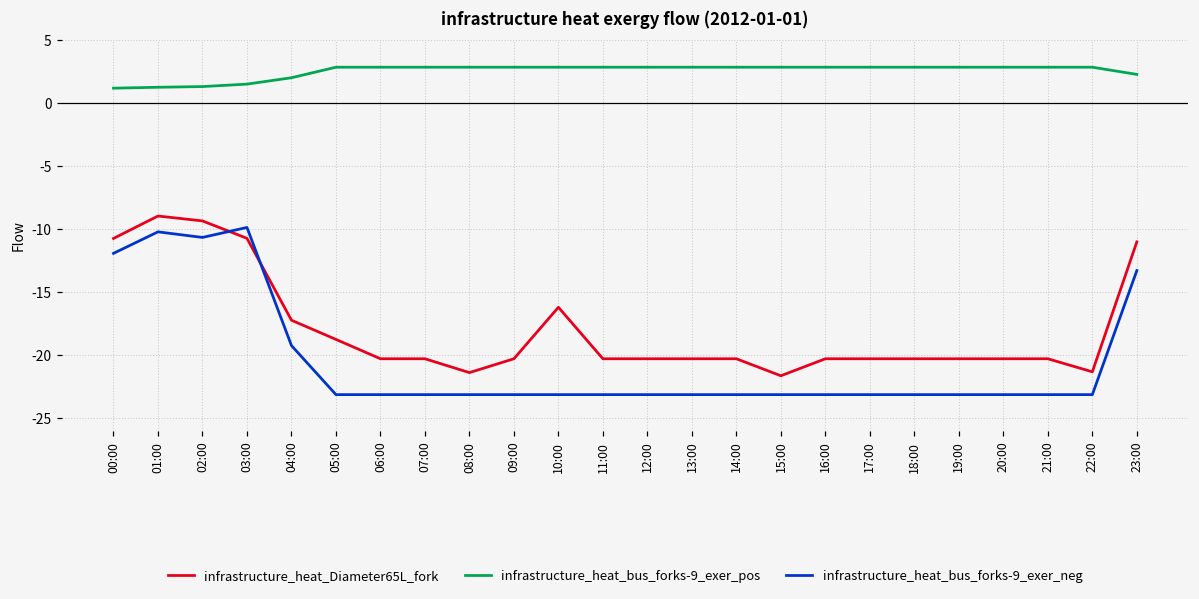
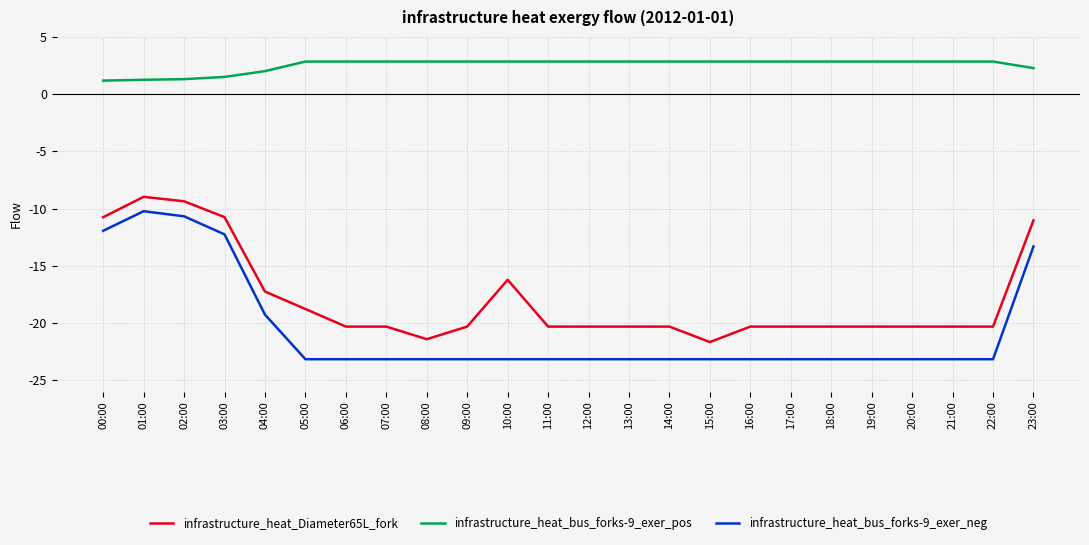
  {
    "infrastructure_heat_Diameter65L_fork": {
      "00:00": -10.7,
      "01:00": -9.0,
      "02:00": -9.4,
      "03:00": -10.7,
      "04:00": -17.2,
      "05:00": -18.8,
      "06:00": -20.3,
      "07:00": -20.3,
      "08:00": -21.4,
      "09:00": -20.3,
      "10:00": -16.2,
      "11:00": -20.3,
      "12:00": -20.3,
      "13:00": -20.3,
      "14:00": -20.3,
      "15:00": -21.7,
      "16:00": -20.3,
      "17:00": -20.3,
      "18:00": -20.3,
      "19:00": -20.3,
      "20:00": -20.3,
      "21:00": -20.3,
-     "22:00": -21.3,
+     "22:00": -20.3,
      "23:00": -11.0
    },
    "infrastructure_heat_bus_forks-9_exer_pos": {
      "00:00": 1.2,
      "01:00": 1.3,
      "02:00": 1.3,
      "03:00": 1.5,
      "04:00": 2.0,
      "05:00": 2.8,
      "06:00": 2.8,
      "07:00": 2.8,
      "08:00": 2.8,
      "09:00": 2.8,
      "10:00": 2.8,
      "11:00": 2.8,
      "12:00": 2.8,
      "13:00": 2.8,
      "14:00": 2.8,
      "15:00": 2.8,
      "16:00": 2.8,
      "17:00": 2.8,
      "18:00": 2.8,
      "19:00": 2.8,
      "20:00": 2.8,
      "21:00": 2.8,
      "22:00": 2.8,
      "23:00": 2.3
    },
    "infrastructure_heat_bus_forks-9_exer_neg": {
      "00:00": -11.9,
      "01:00": -10.2,
      "02:00": -10.7,
-     "03:00": -9.9,
+     "03:00": -12.2,
      "04:00": -19.3,
      "05:00": -23.2,
      "06:00": -23.2,
      "07:00": -23.2,
      "08:00": -23.2,
      "09:00": -23.2,
      "10:00": -23.2,
      "11:00": -23.2,
      "12:00": -23.2,
      "13:00": -23.2,
      "14:00": -23.2,
      "15:00": -23.2,
      "16:00": -23.2,
      "17:00": -23.2,
      "18:00": -23.2,
      "19:00": -23.2,
      "20:00": -23.2,
      "21:00": -23.2,
      "22:00": -23.2,
      "23:00": -13.3
    }
  }
